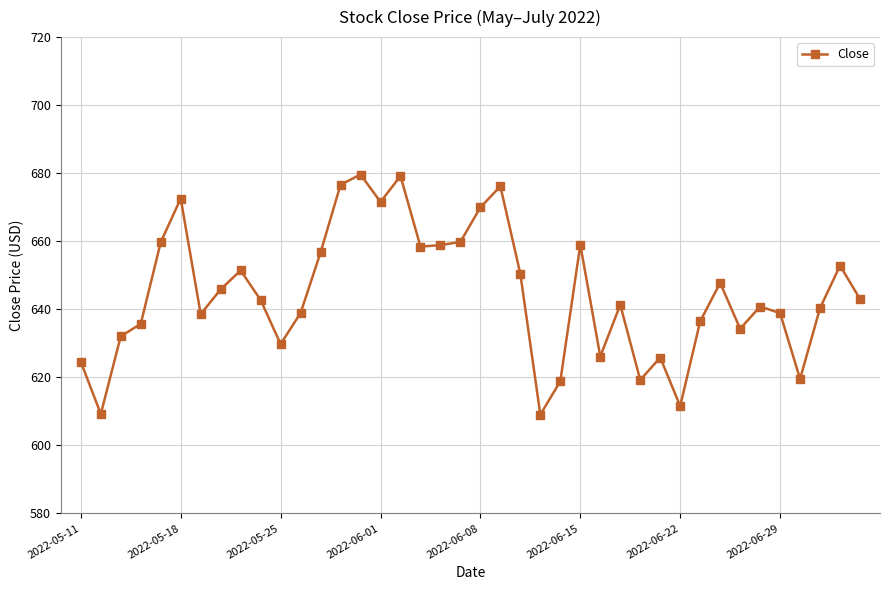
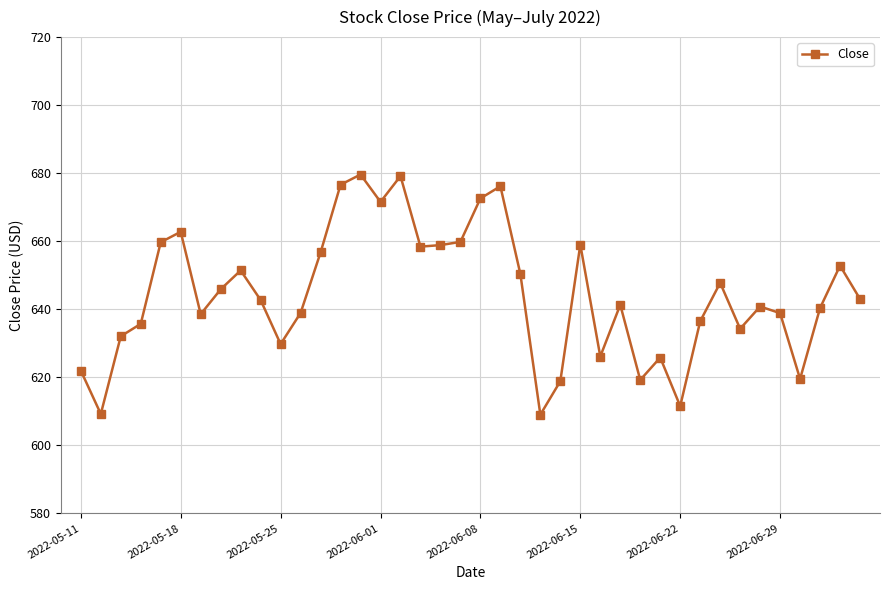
  {
-   "2022-05-11": 625,
-   "2022-05-18": 673,
+   "2022-05-11": 622,
+   "2022-05-18": 663,
    "2022-05-25": 630,
    "2022-06-01": 672,
-   "2022-06-08": 670,
+   "2022-06-08": 673,
    "2022-06-15": 659,
    "2022-06-22": 612,
    "2022-06-29": 639
  }
